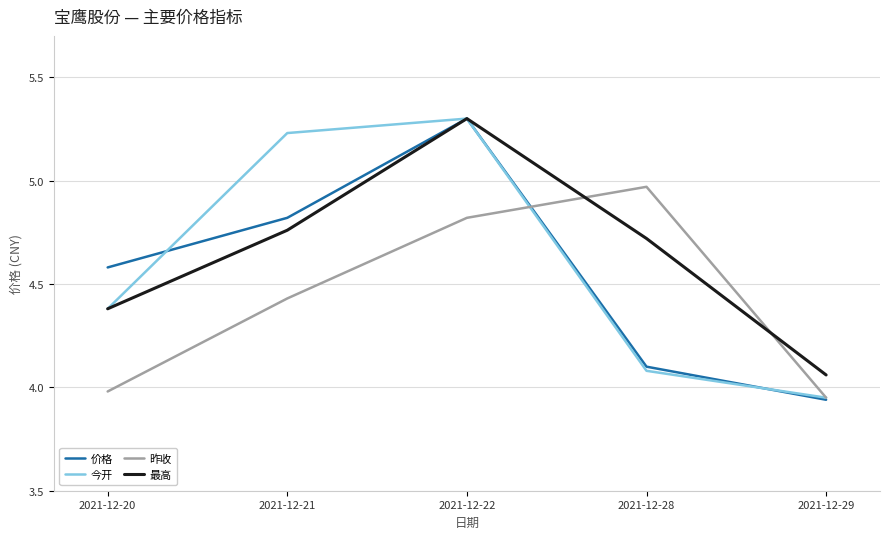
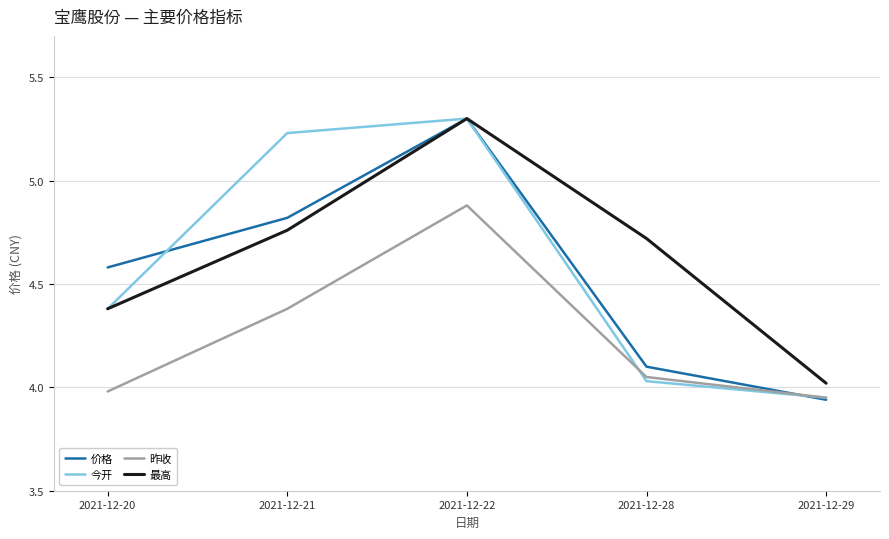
  {
    "价格": {
      "2021-12-20": 4.58,
      "2021-12-21": 4.82,
      "2021-12-28": 4.10
    },
    "今开": {
      "2021-12-21": 5.23,
-     "2021-12-28": 4.08
+     "2021-12-28": 4.03
    },
    "昨收": {
      "2021-12-20": 3.98,
-     "2021-12-21": 4.43,
-     "2021-12-22": 4.82,
-     "2021-12-28": 4.97
+     "2021-12-21": 4.38,
+     "2021-12-22": 4.88,
+     "2021-12-28": 4.05
    },
    "最高": {
      "2021-12-21": 4.76,
      "2021-12-28": 4.72,
-     "2021-12-29": 4.06
+     "2021-12-29": 4.02
    }
  }
